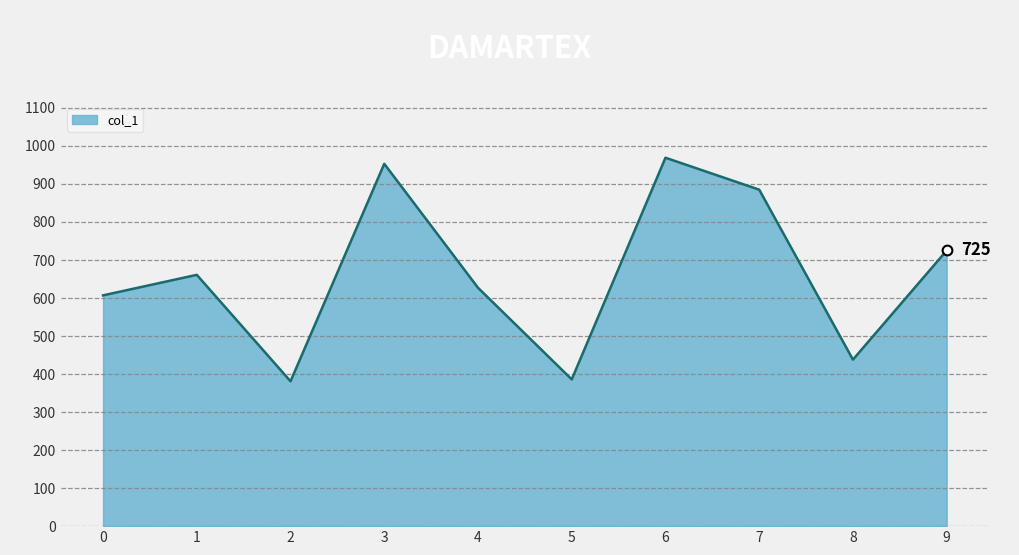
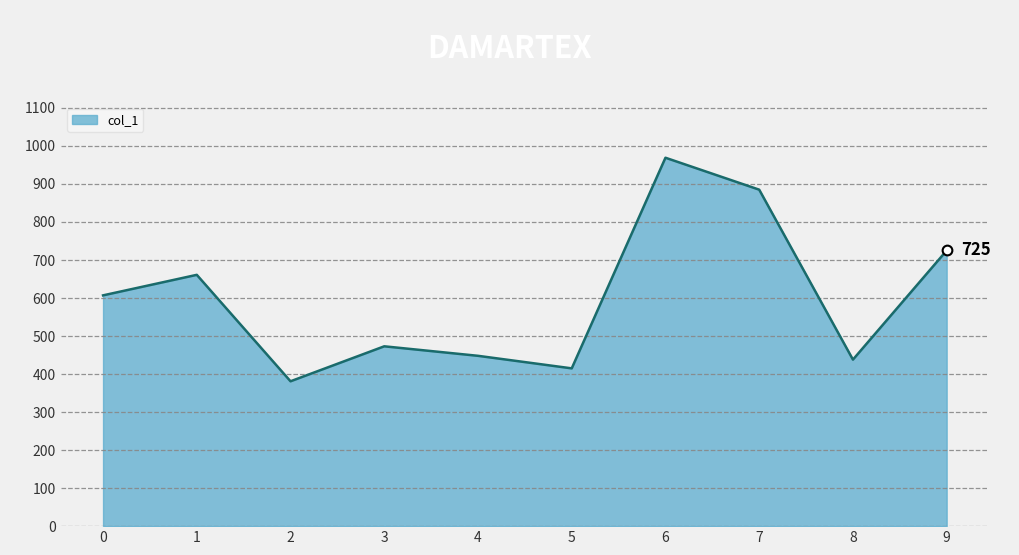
  {
    "col_1": {
      "0": 610,
      "1": 660,
      "2": 380,
-     "3": 950,
-     "4": 630,
-     "5": 390,
+     "3": 470,
+     "4": 450,
+     "5": 420,
      "6": 970,
      "7": 890,
      "8": 440
    }
  }
